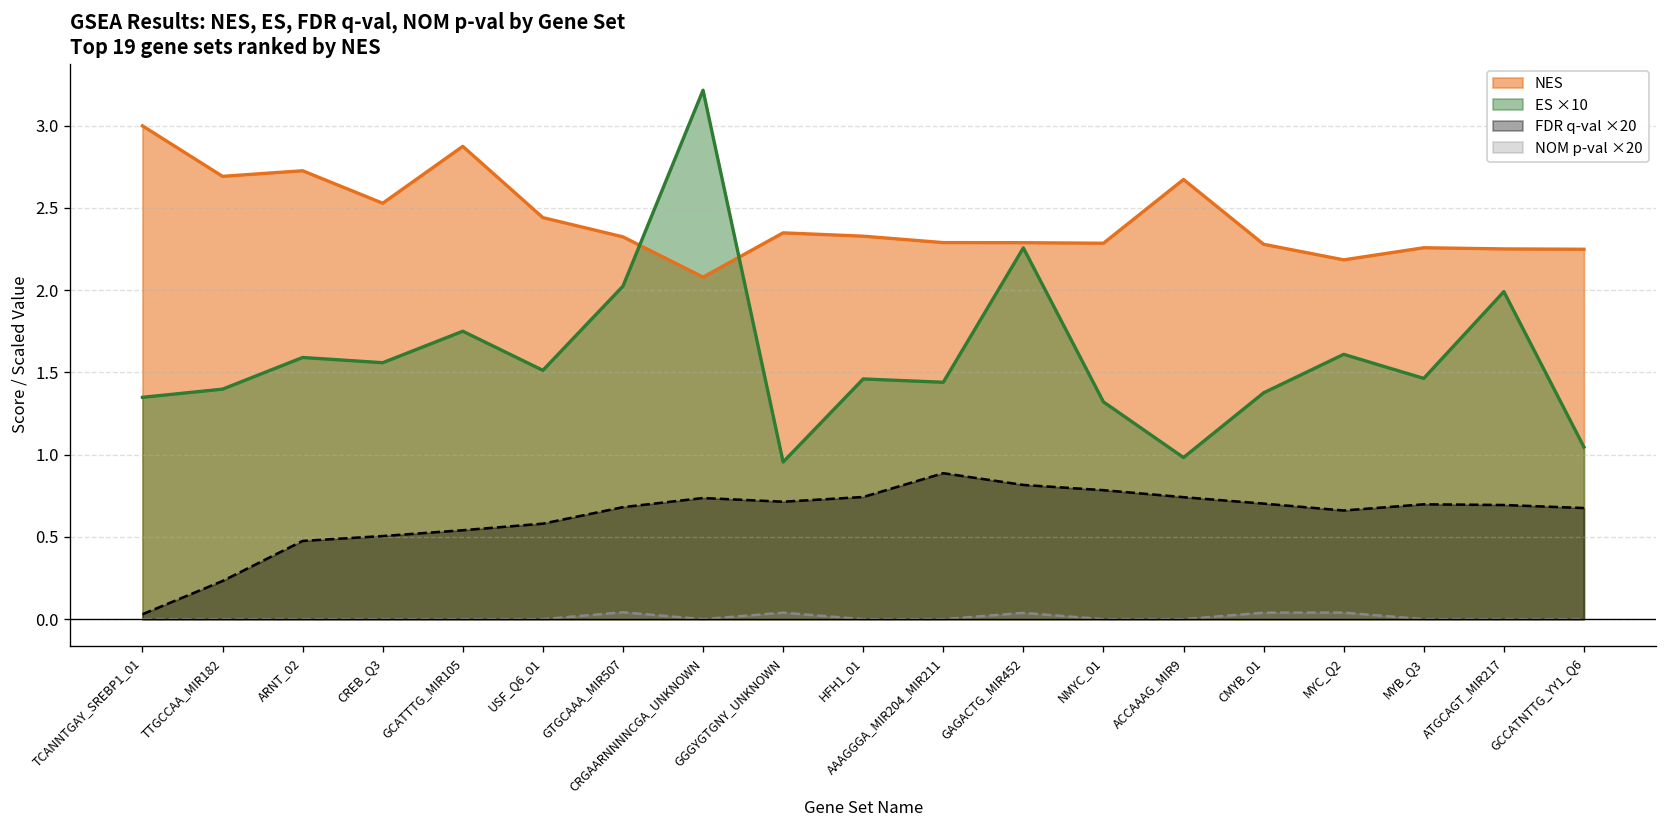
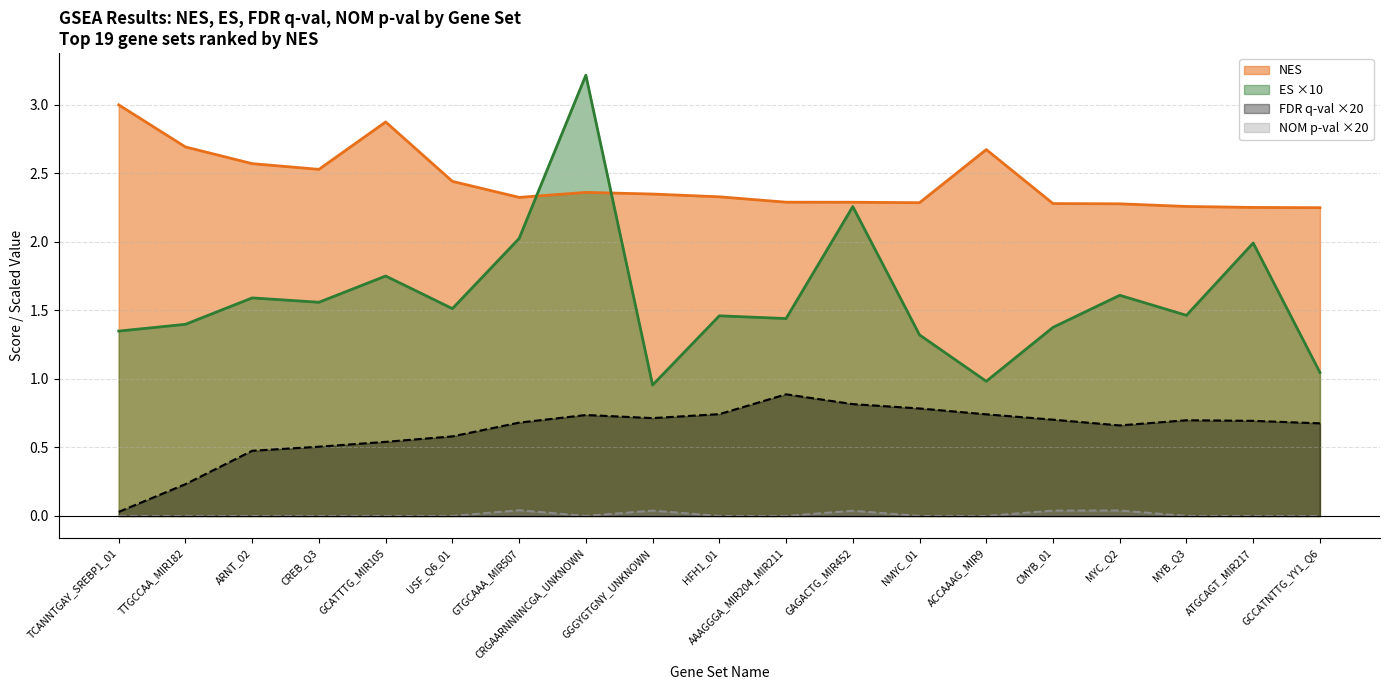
  {
    "NES": {
      "TCANNTGAY_SREBP1_01": 3.00,
      "TTGCCAA_MIR182": 2.69,
-     "ARNT_02": 2.73,
+     "ARNT_02": 2.57,
      "CREB_Q3": 2.53,
      "GCATTTG_MIR105": 2.87,
      "USF_Q6_01": 2.44,
      "GTGCAAA_MIR507": 2.32,
-     "CRGAARNNNNCGA_UNKNOWN": 2.08,
+     "CRGAARNNNNCGA_UNKNOWN": 2.36,
      "GGGYGTGNY_UNKNOWN": 2.35,
      "HFH1_01": 2.33,
      "AAAGGGA_MIR204_MIR211": 2.29,
      "GAGACTG_MIR452": 2.29,
      "NMYC_01": 2.29,
      "ACCAAAG_MIR9": 2.67,
      "CMYB_01": 2.28,
-     "MYC_Q2": 2.18,
+     "MYC_Q2": 2.28,
      "MYB_Q3": 2.26,
      "ATGCAGT_MIR217": 2.25,
      "GCCATNTTG_YY1_Q6": 2.25
    },
    "NOM p-val ×20": {
      "TCANNTGAY_SREBP1_01": 0.00,
      "TTGCCAA_MIR182": 0.00,
      "ARNT_02": 0.00,
      "CREB_Q3": 0.00,
      "GCATTTG_MIR105": 0.00,
      "USF_Q6_01": 0.00,
      "GTGCAAA_MIR507": 0.04,
      "CRGAARNNNNCGA_UNKNOWN": 0.00,
      "GGGYGTGNY_UNKNOWN": 0.04,
      "HFH1_01": 0.00,
      "AAAGGGA_MIR204_MIR211": 0.00,
      "GAGACTG_MIR452": 0.04,
      "NMYC_01": 0.00,
      "ACCAAAG_MIR9": 0.00,
      "CMYB_01": 0.04,
      "MYC_Q2": 0.04,
      "MYB_Q3": 0.00,
      "ATGCAGT_MIR217": 0.00,
      "GCCATNTTG_YY1_Q6": 0.00
    }
  }
